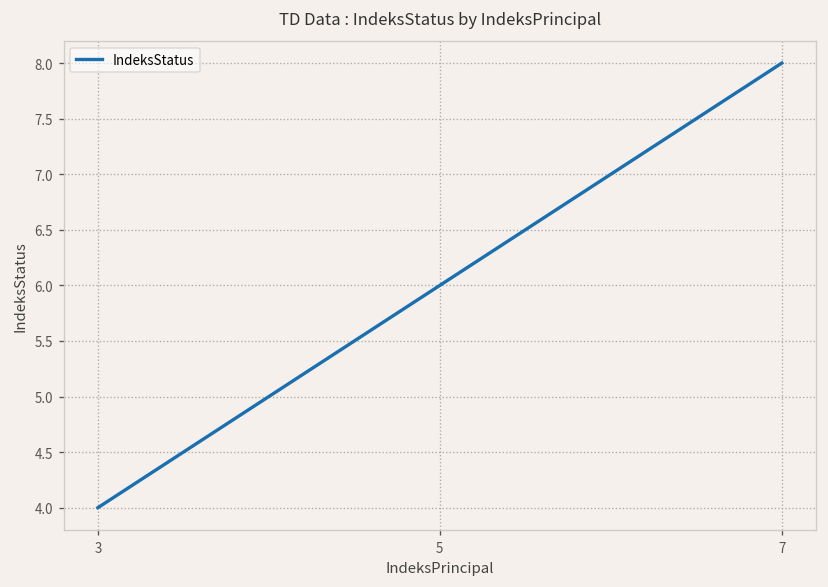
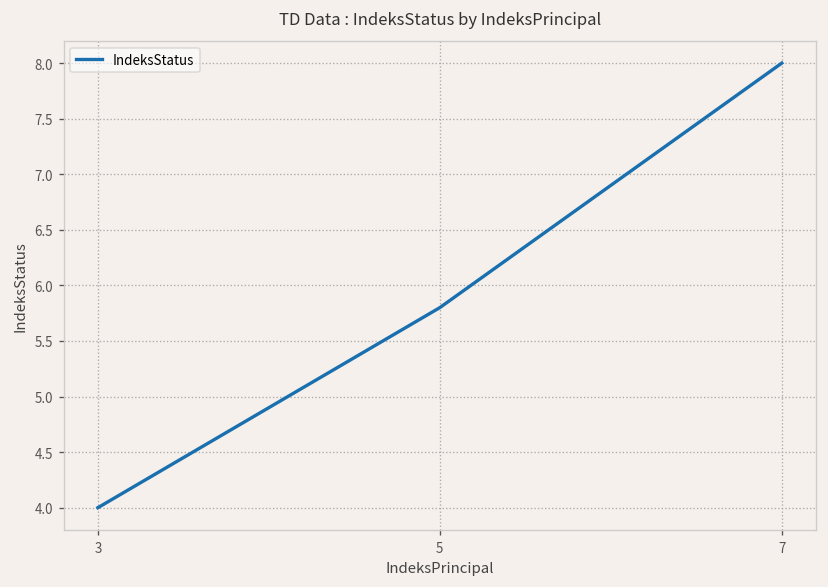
  {
    "3": 4.0,
-   "5": 6.0,
+   "5": 5.8,
    "7": 8.0
  }
